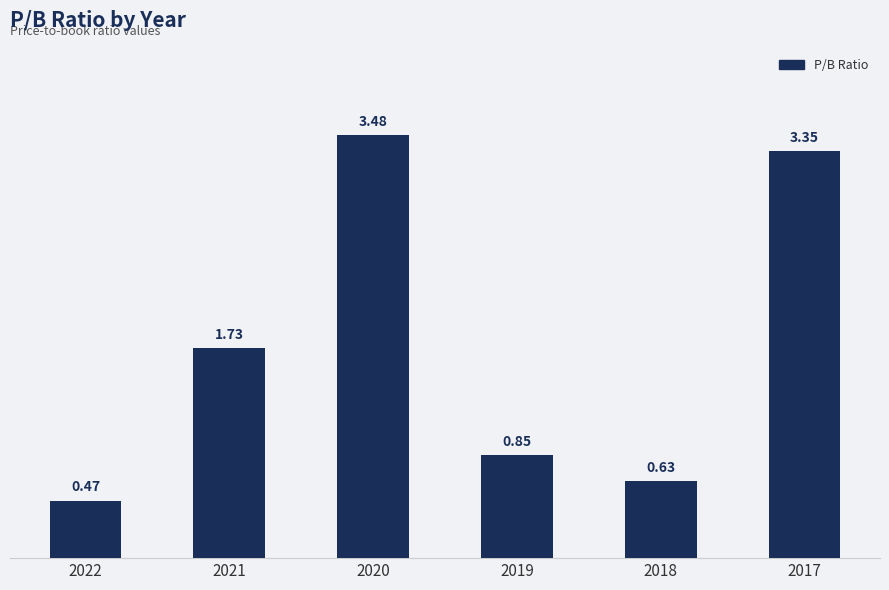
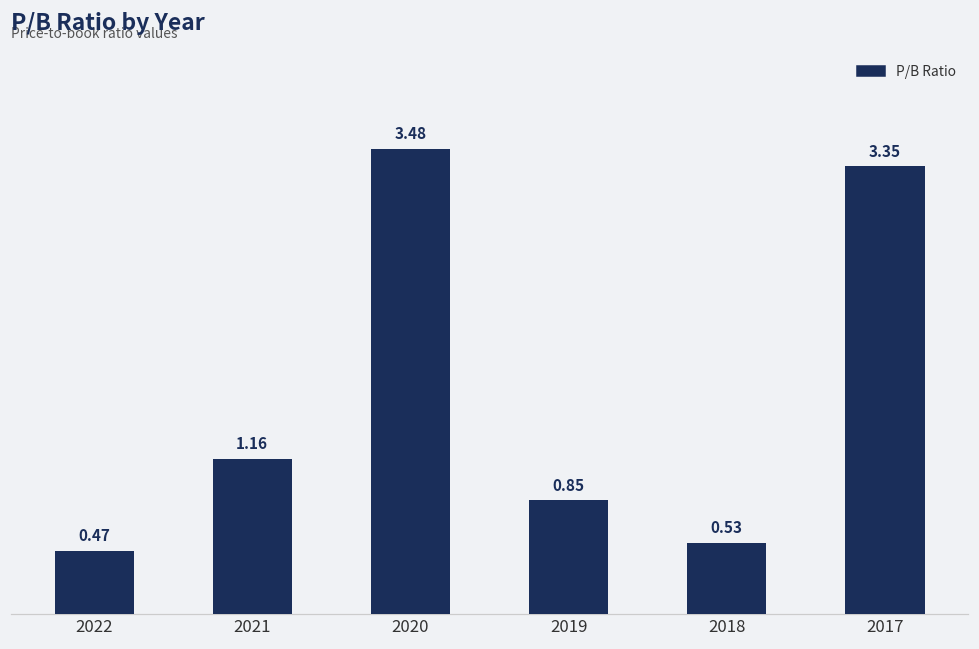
  {
    "2022": 0.47,
-   "2021": 1.73,
+   "2021": 1.16,
    "2020": 3.48,
    "2019": 0.85,
-   "2018": 0.63,
+   "2018": 0.53,
    "2017": 3.35
  }
